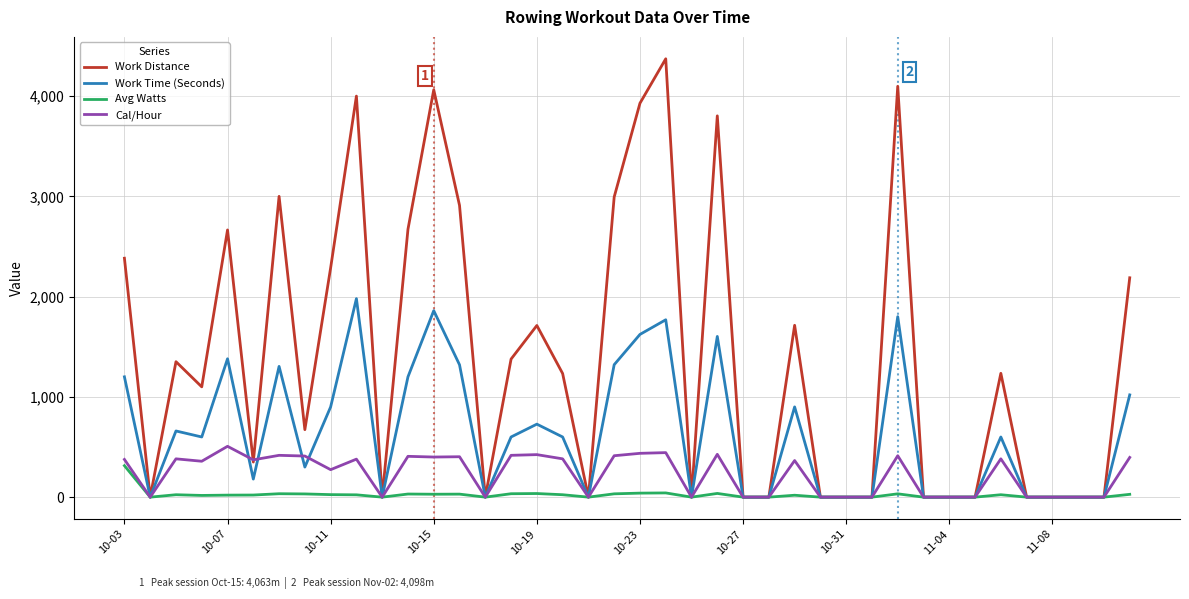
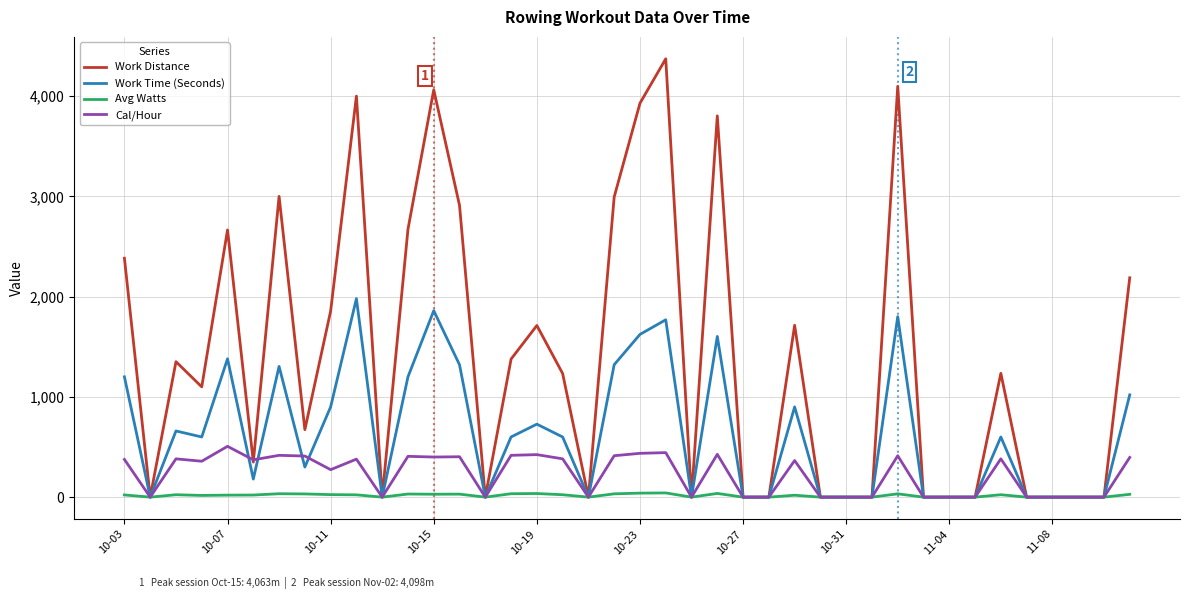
  {
    "Work Distance": {
      "10-03": "2,380",
      "10-07": "2,670",
-     "10-11": "2,290",
+     "10-11": "1,860",
      "10-19": "1,710",
      "10-23": "3,930"
    },
    "Work Time (Seconds)": {
      "10-03": "1,200",
      "10-07": "1,380",
      "10-11": "900",
      "10-15": "1,860",
      "10-19": "730",
      "10-23": "1,620"
    },
    "Avg Watts": {
-     "10-03": "310",
+     "10-03": "20",
      "10-07": "20",
      "10-11": "30",
      "10-15": "30",
      "10-19": "40",
      "10-23": "40"
    },
    "Cal/Hour": {
      "10-03": "380",
      "10-07": "510",
      "10-11": "270",
      "10-15": "400",
      "10-19": "420",
      "10-23": "440"
    }
  }
